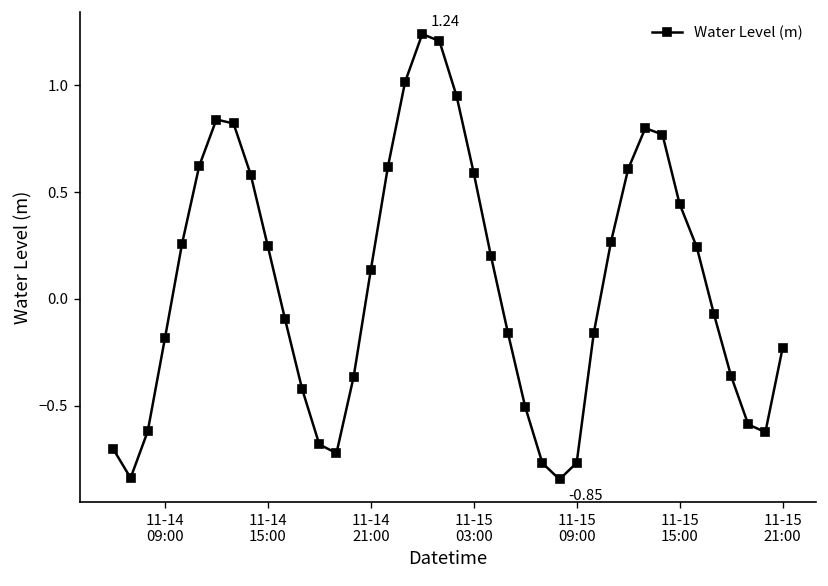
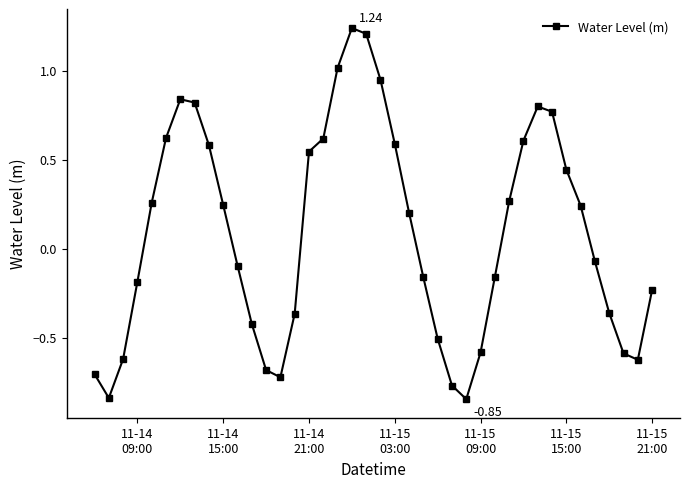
  {
    "11-14 09:00": -0.19,
    "11-14 15:00": 0.25,
-   "11-14 21:00": 0.13,
+   "11-14 21:00": 0.54,
    "11-15 03:00": 0.59,
-   "11-15 09:00": -0.77,
+   "11-15 09:00": -0.58,
    "11-15 15:00": 0.44,
    "11-15 21:00": -0.23
  }
